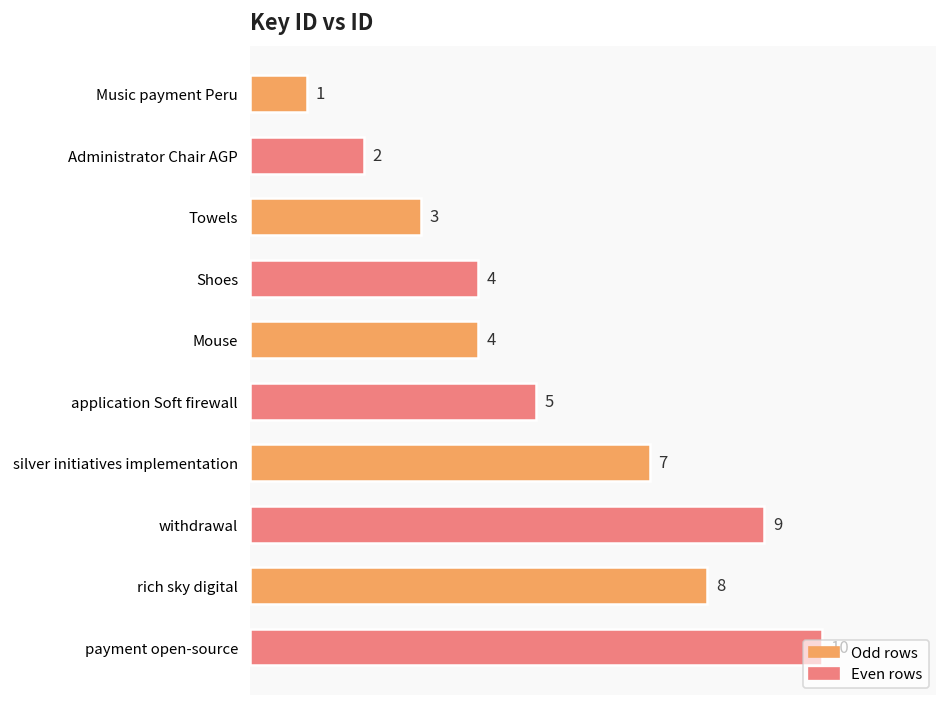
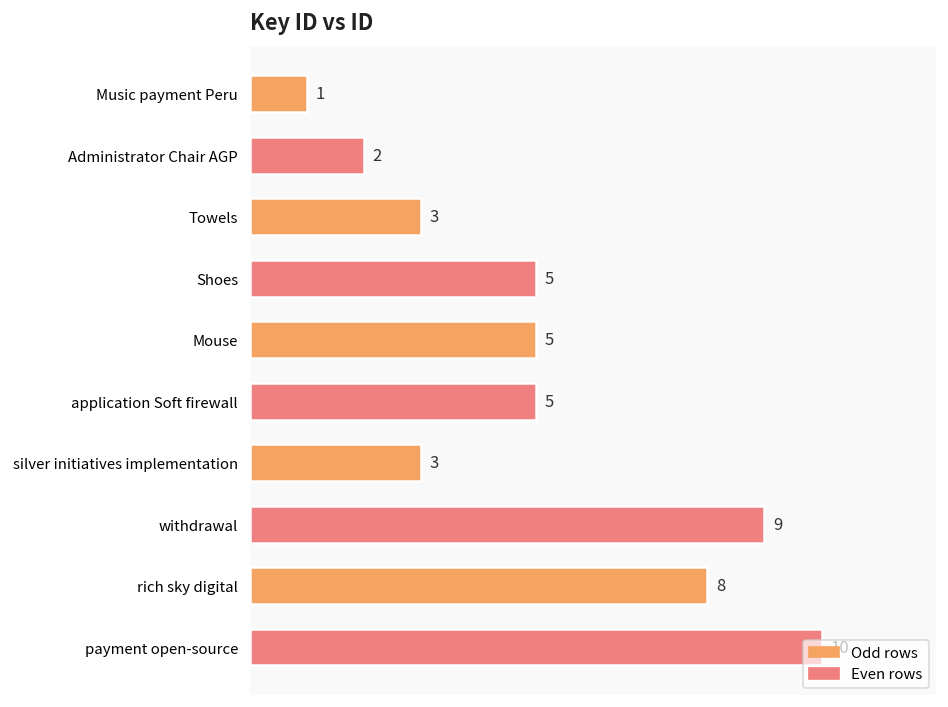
  {
    "Music payment Peru": 1,
    "Administrator Chair AGP": 2,
    "Towels": 3,
-   "Shoes": 4,
-   "Mouse": 4,
+   "Shoes": 5,
+   "Mouse": 5,
    "application Soft firewall": 5,
-   "silver initiatives implementation": 7,
+   "silver initiatives implementation": 3,
    "withdrawal": 9,
    "rich sky digital": 8
  }
